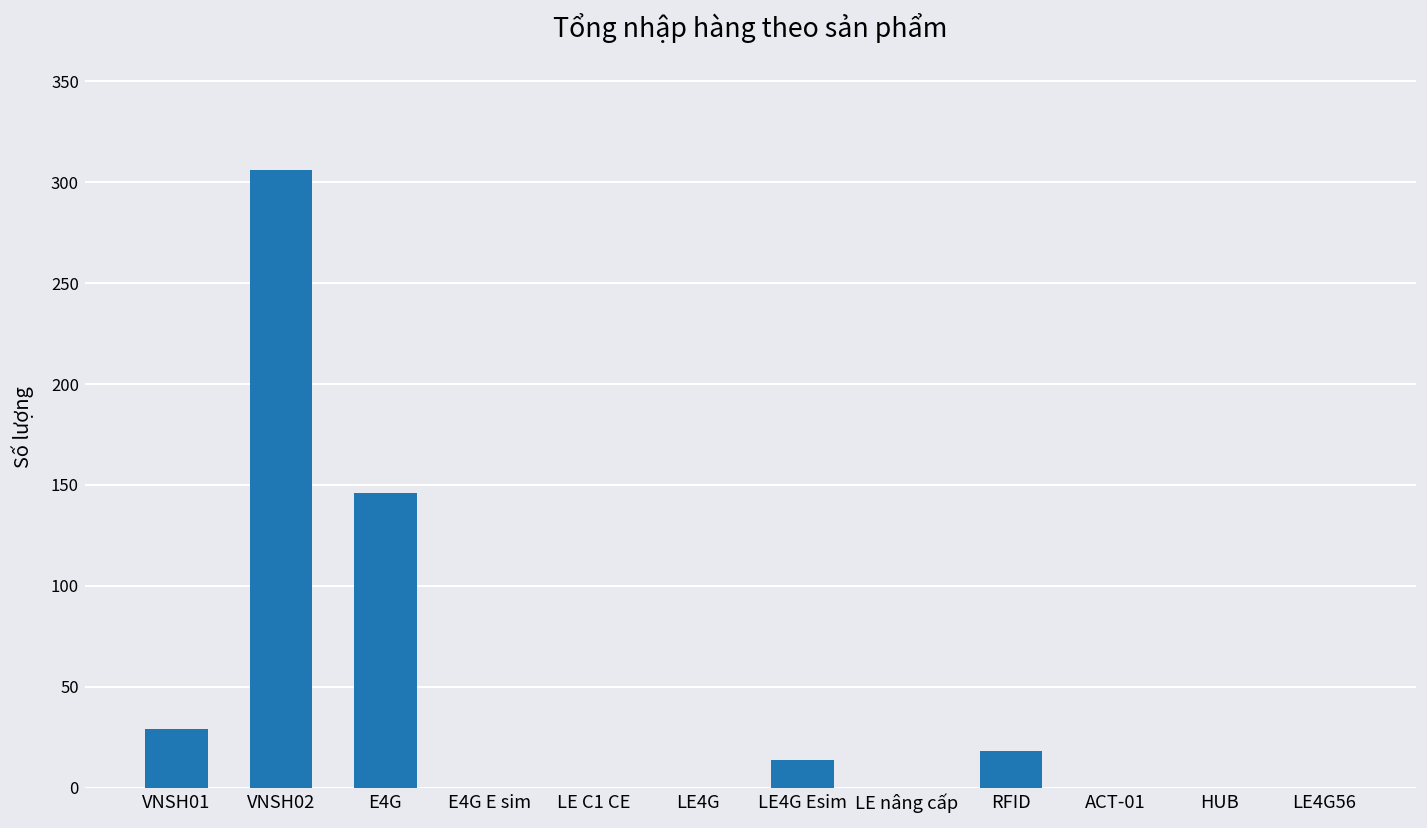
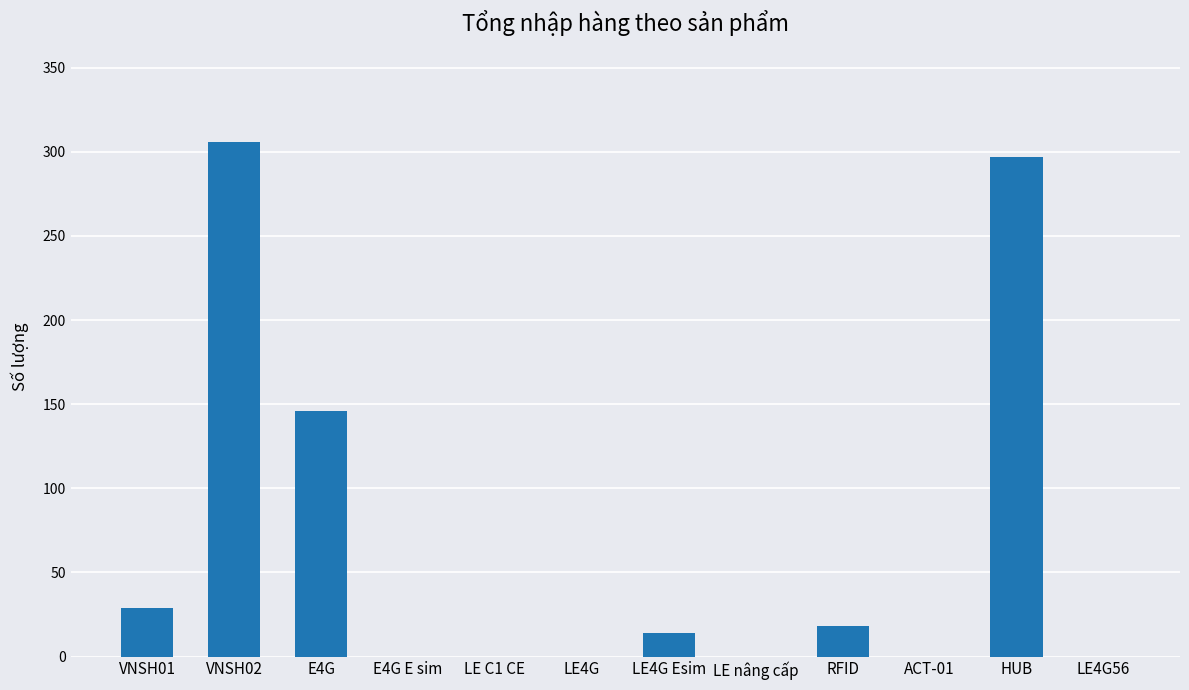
  {
    "VNSH01": 29,
    "VNSH02": 306,
    "E4G": 146,
    "E4G E sim": 0,
    "LE C1 CE": 0,
    "LE4G": 0,
    "LE4G Esim": 14,
    "LE nâng cấp": 0,
    "RFID": 18,
    "ACT-01": 0,
-   "HUB": 0,
+   "HUB": 297,
    "LE4G56": 0
  }
